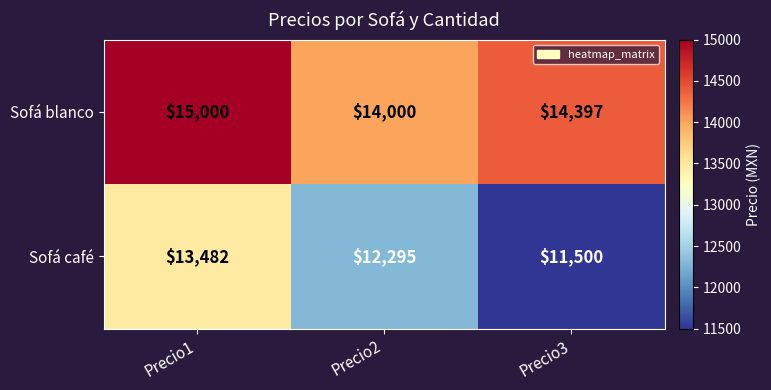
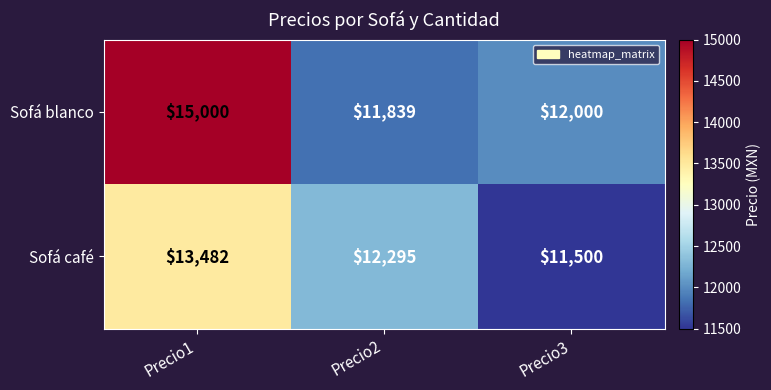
  {
    "Sofá blanco": {
      "Precio1": "$15,000",
-     "Precio2": "$14,000",
-     "Precio3": "$14,397"
+     "Precio2": "$11,839",
+     "Precio3": "$12,000"
    },
    "Sofá café": {
      "Precio1": "$13,482",
      "Precio2": "$12,295",
      "Precio3": "$11,500"
    }
  }
